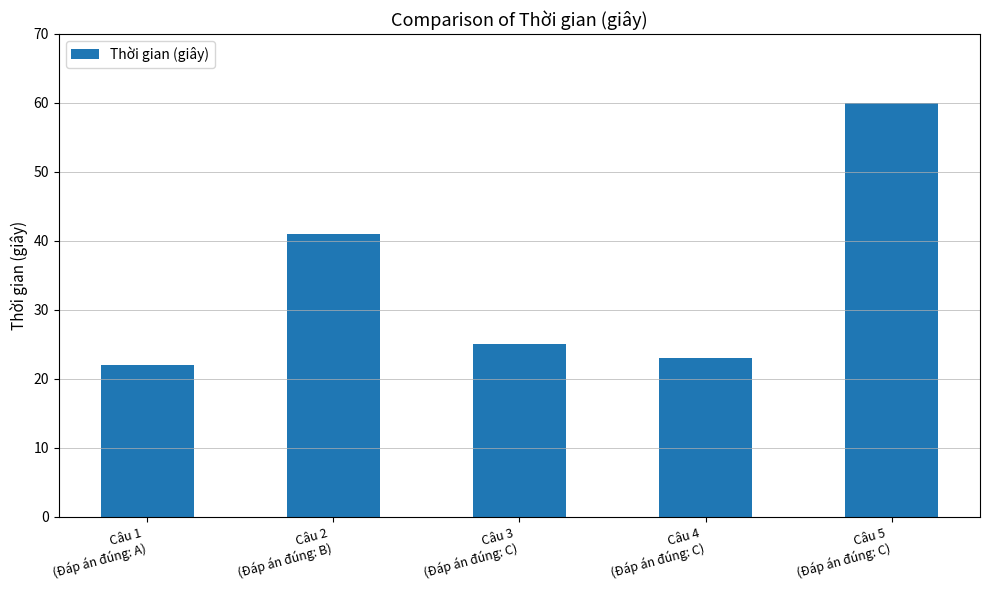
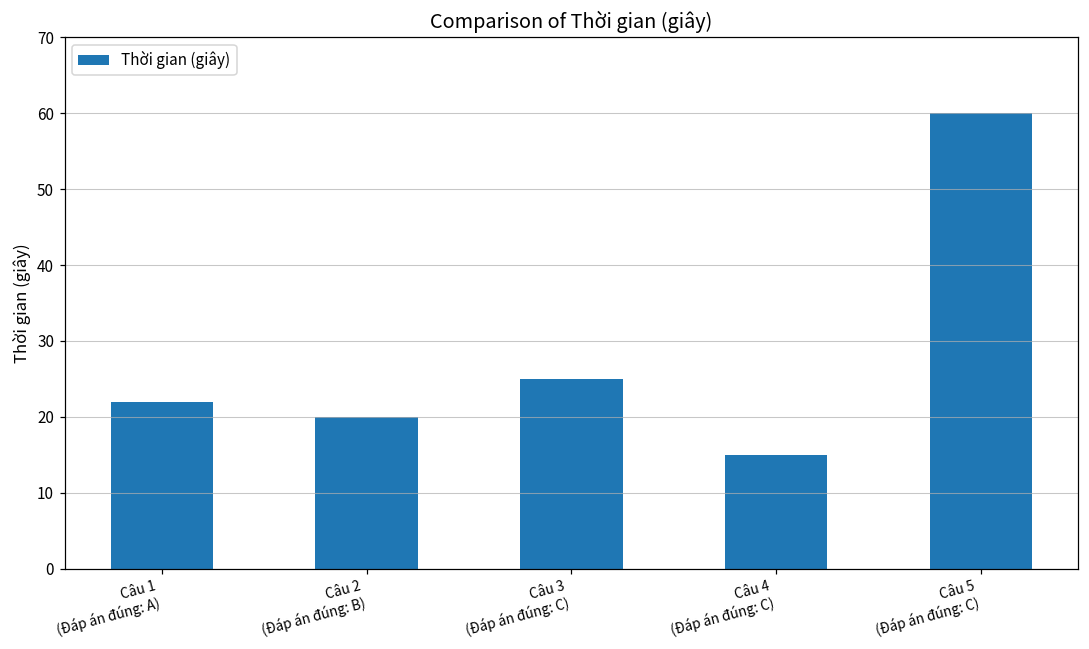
  {
    "Câu 1 (Đáp án đúng: A)": 22,
-   "Câu 2 (Đáp án đúng: B)": 41,
+   "Câu 2 (Đáp án đúng: B)": 20,
    "Câu 3 (Đáp án đúng: C)": 25,
-   "Câu 4 (Đáp án đúng: C)": 23,
+   "Câu 4 (Đáp án đúng: C)": 15,
    "Câu 5 (Đáp án đúng: C)": 60
  }
